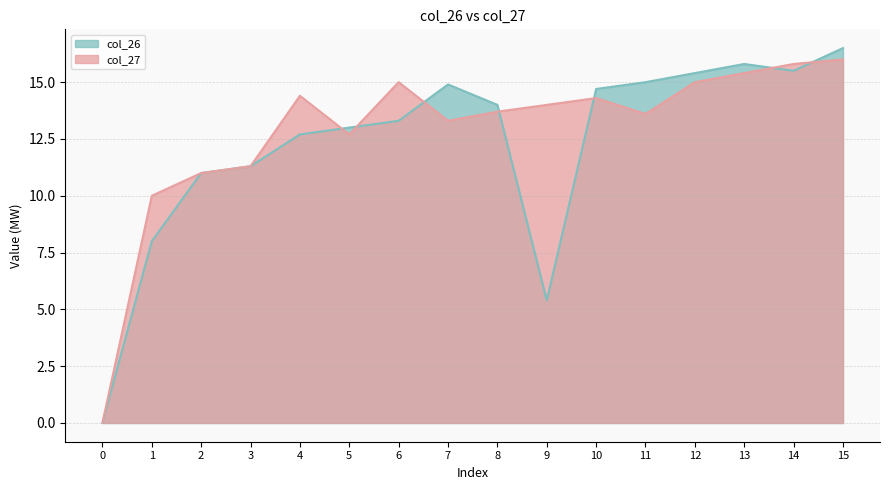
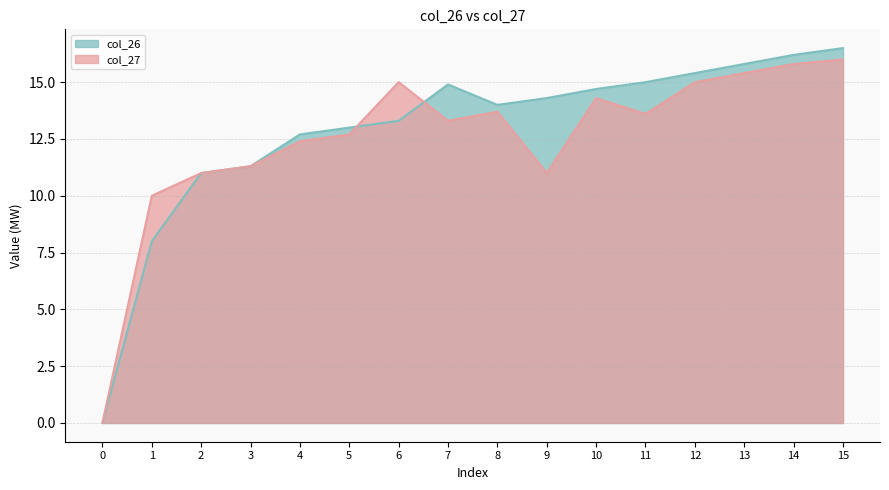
  {
    "col_26": {
      "1": 8.0,
      "4": 12.7,
      "5": 13.0,
      "6": 13.3,
      "7": 14.9,
      "8": 14.0,
-     "9": 5.4,
+     "9": 14.3,
      "10": 14.7,
      "11": 15.0,
      "12": 15.4,
      "13": 15.8,
-     "14": 15.5,
+     "14": 16.2,
      "15": 16.5
    },
    "col_27": {
      "1": 10.0,
-     "4": 14.4,
+     "4": 12.4,
      "5": 12.7,
      "6": 15.0,
      "7": 13.3,
      "8": 13.7,
-     "9": 14,
+     "9": 11,
      "10": 14.3,
      "11": 13.6,
      "12": 15.0,
      "13": 15.4,
      "14": 15.8,
      "15": 16.0
    }
  }
